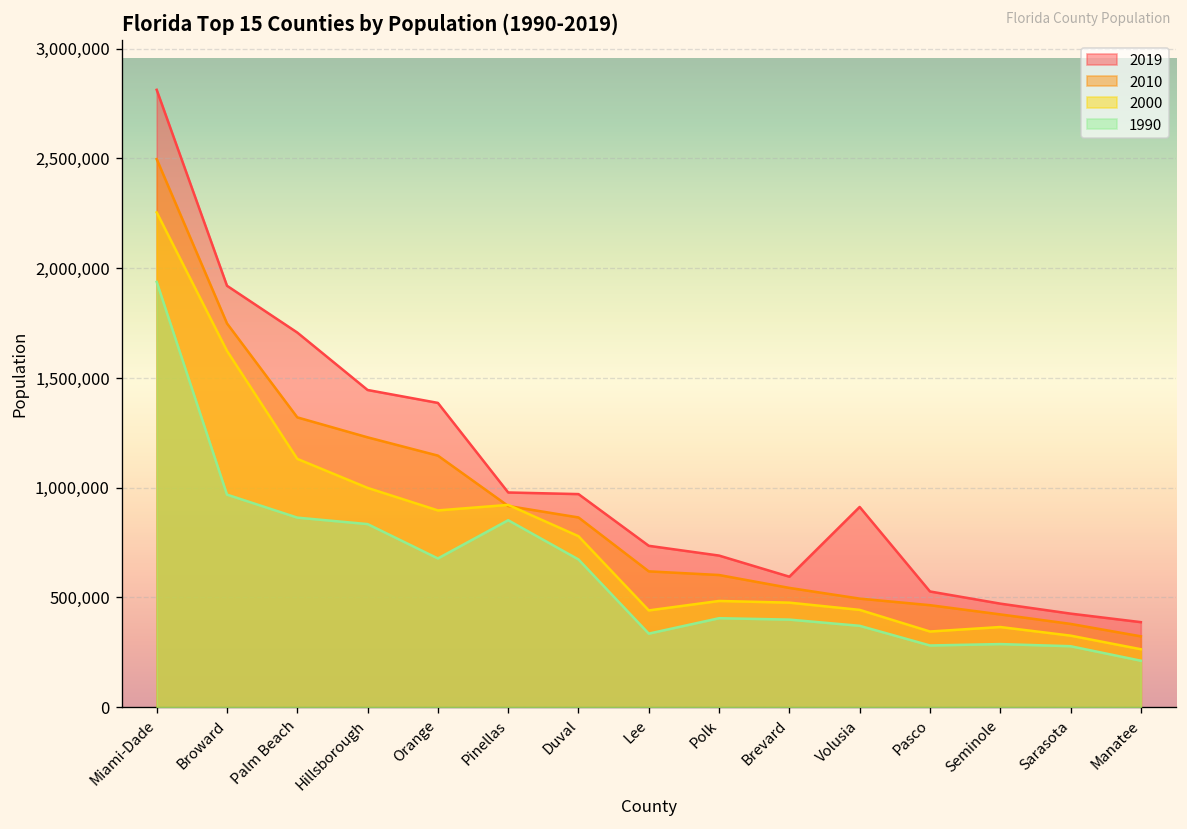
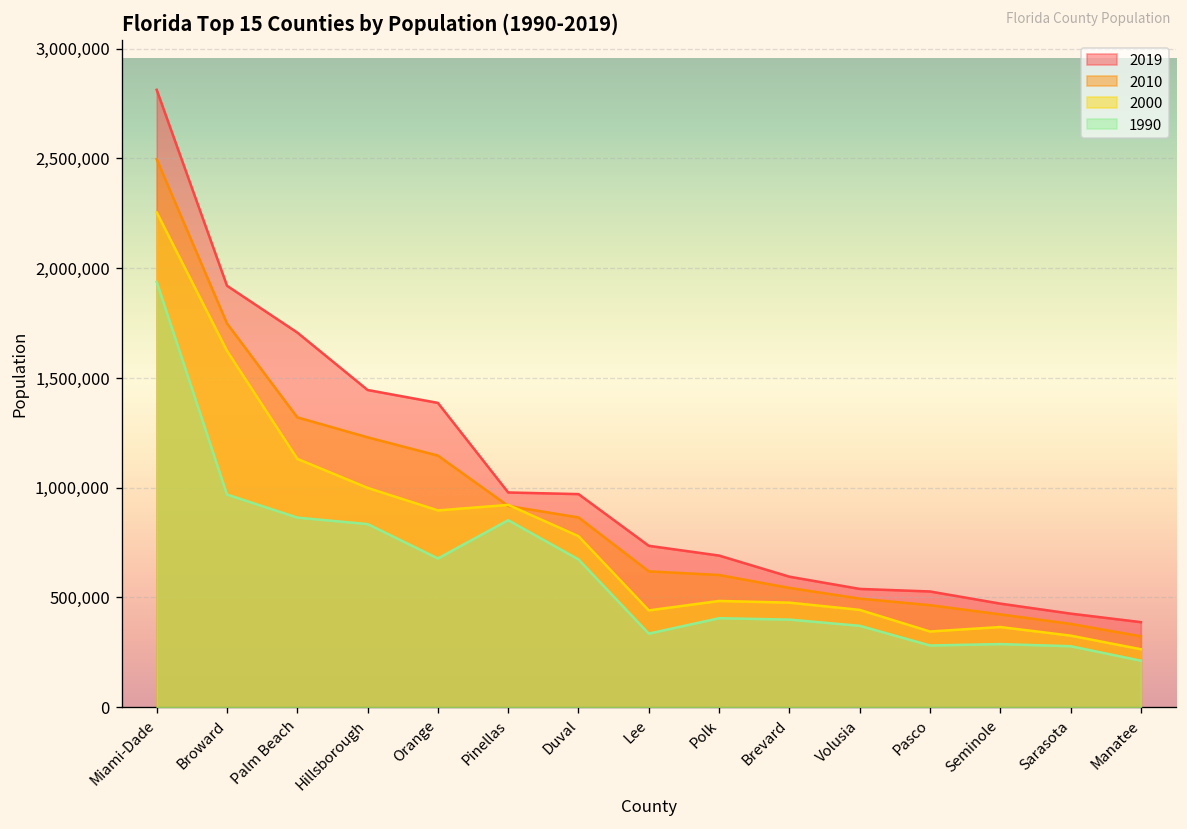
  {
    "2019": {
      "Miami-Dade": "2,810,000",
      "Broward": "1,920,000",
      "Palm Beach": "1,710,000",
      "Hillsborough": "1,440,000",
      "Orange": "1,390,000",
      "Pinellas": "980,000",
      "Duval": "970,000",
      "Lee": "740,000",
      "Polk": "690,000",
      "Brevard": "590,000",
-     "Volusia": "910,000",
+     "Volusia": "540,000",
      "Pasco": "530,000",
      "Seminole": "470,000",
      "Sarasota": "430,000",
      "Manatee": "390,000"
    },
    "1990": {
      "Miami-Dade": "1,940,000",
      "Broward": "970,000",
      "Palm Beach": "860,000",
      "Hillsborough": "830,000",
      "Orange": "680,000",
      "Pinellas": "850,000",
      "Duval": "670,000",
      "Lee": "340,000",
      "Polk": "410,000",
      "Brevard": "400,000",
      "Volusia": "370,000",
      "Pasco": "280,000",
      "Seminole": "290,000",
      "Sarasota": "280,000",
      "Manatee": "210,000"
    }
  }
